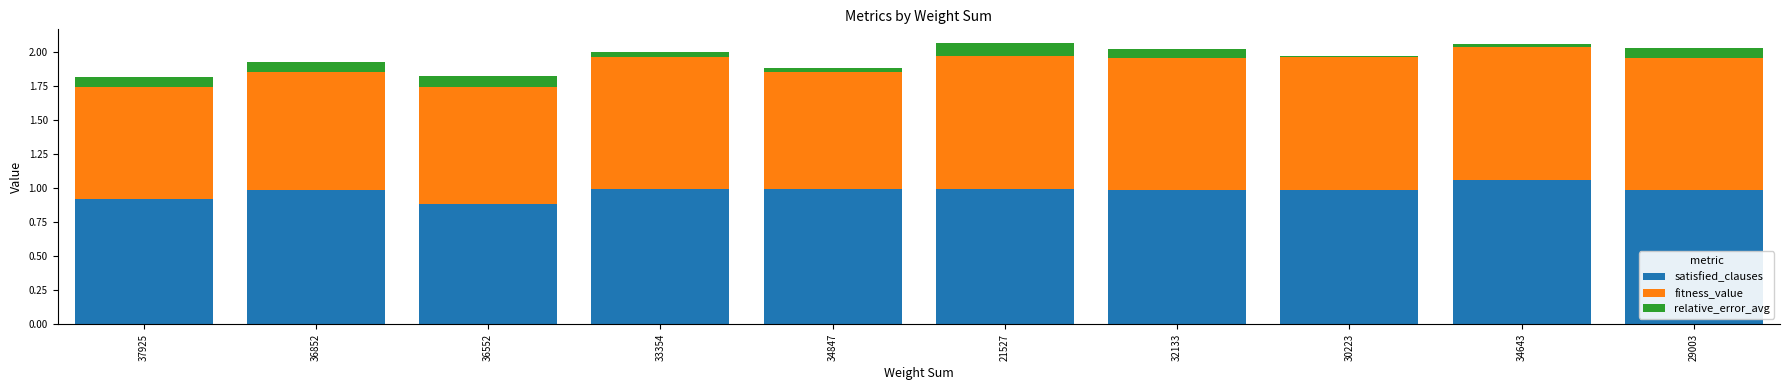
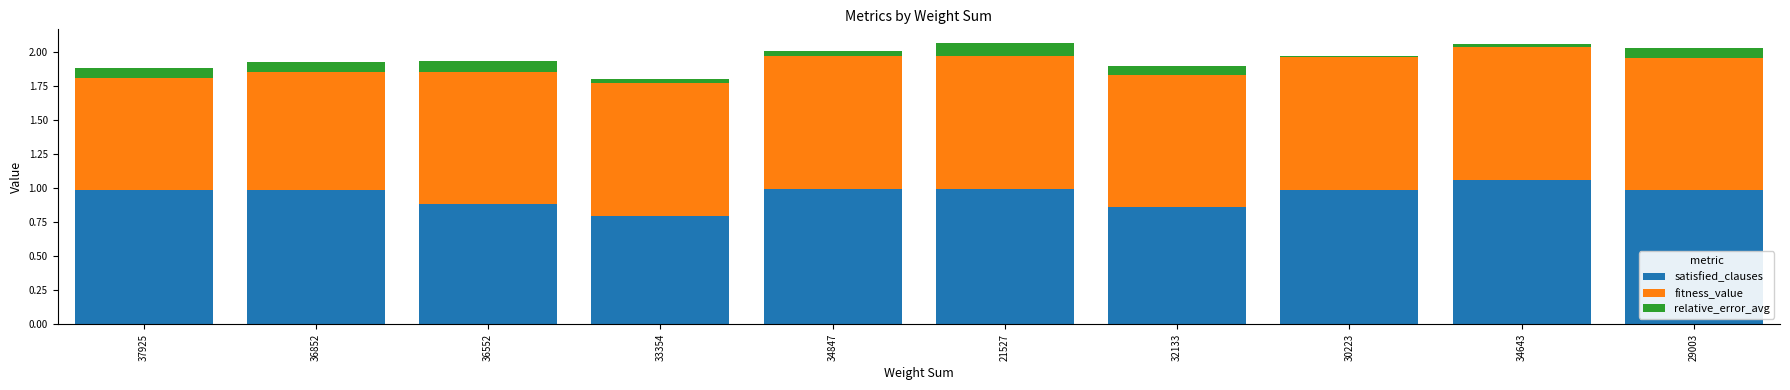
  {
    "satisfied_clauses": {
-     "37925": 0.92,
+     "37925": 0.99,
      "36852": 0.99,
      "36552": 0.88,
-     "33354": 0.99,
+     "33354": 0.80,
      "34847": 0.99,
      "21527": 0.99,
-     "32133": 0.99,
+     "32133": 0.86,
      "30223": 0.99,
      "34643": 1.06,
      "29003": 0.99
    },
    "fitness_value": {
      "37925": 0.82,
      "36852": 0.86,
-     "36552": 0.86,
+     "36552": 0.97,
      "33354": 0.98,
-     "34847": 0.86,
+     "34847": 0.98,
      "21527": 0.98,
      "32133": 0.97,
      "30223": 0.98,
      "34643": 0.97,
      "29003": 0.97
    },
    "relative_error_avg": {
      "37925": 0.08,
      "36852": 0.07,
      "36552": 0.08,
      "33354": 0.03,
      "34847": 0.03,
      "21527": 0.10,
      "32133": 0.06,
      "34643": 0.02,
      "29003": 0.07
    }
  }
